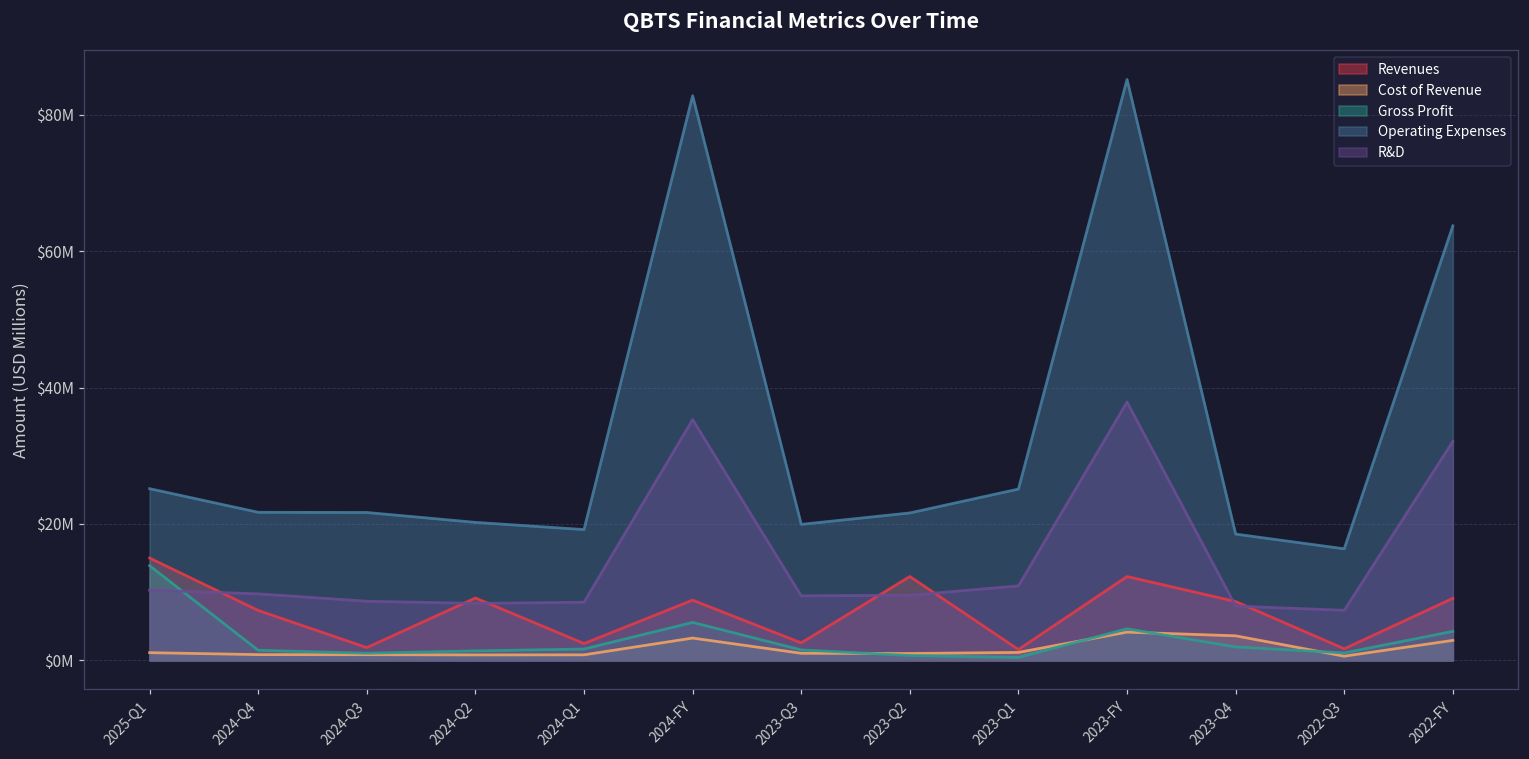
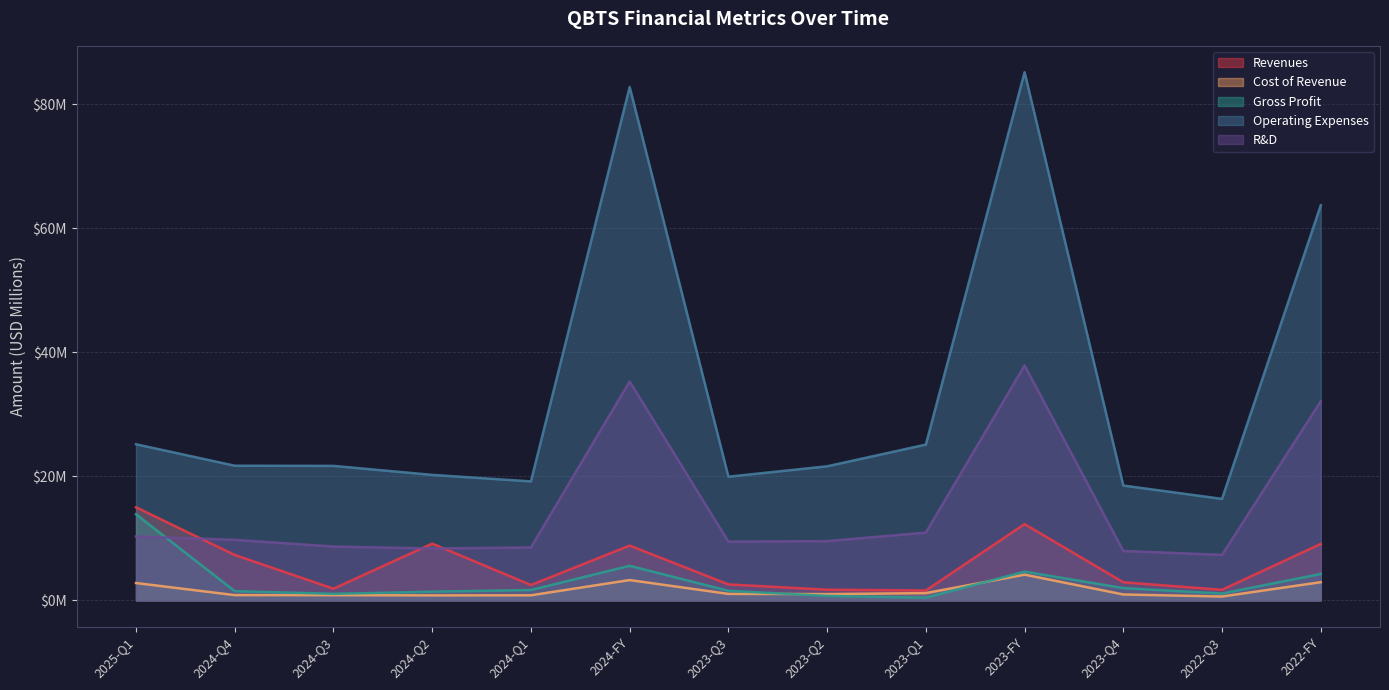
  {
    "Revenues": {
      "2025-Q1": "$15000000",
      "2024-Q4": "$7000000",
      "2024-Q3": "$2000000",
      "2024-Q2": "$9000000",
      "2024-Q1": "$2000000",
      "2024-FY": "$9000000",
      "2023-Q3": "$3000000",
-     "2023-Q2": "$12000000",
+     "2023-Q2": "$2000000",
      "2023-Q1": "$2000000",
      "2023-FY": "$12000000",
-     "2023-Q4": "$9000000",
+     "2023-Q4": "$3000000",
      "2022-Q3": "$2000000",
      "2022-FY": "$9000000"
    },
    "Cost of Revenue": {
-     "2025-Q1": "$1000000",
+     "2025-Q1": "$3000000",
      "2024-Q4": "$1000000",
      "2024-Q2": "$1000000",
      "2024-Q1": "$1000000",
      "2024-FY": "$3000000",
      "2023-Q3": "$1000000",
      "2023-Q1": "$1000000",
      "2023-FY": "$4000000",
-     "2023-Q4": "$4000000",
+     "2023-Q4": "$1000000",
      "2022-Q3": "$1000000",
      "2022-FY": "$3000000"
    }
  }
